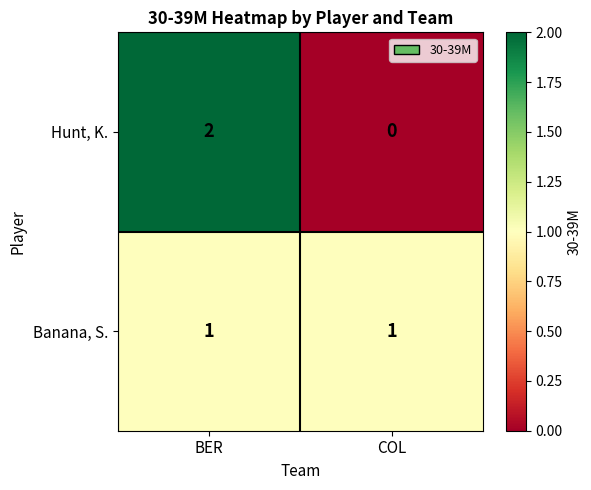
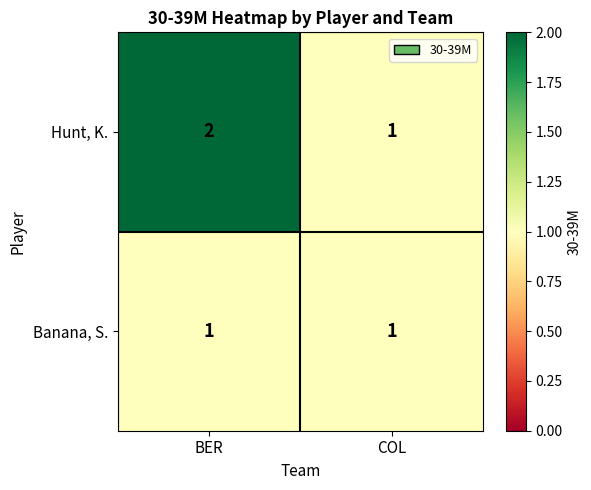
  {
    "Hunt, K.": {
      "BER": 2,
-     "COL": 0
+     "COL": 1
    },
    "Banana, S.": {
      "BER": 1,
      "COL": 1
    }
  }
